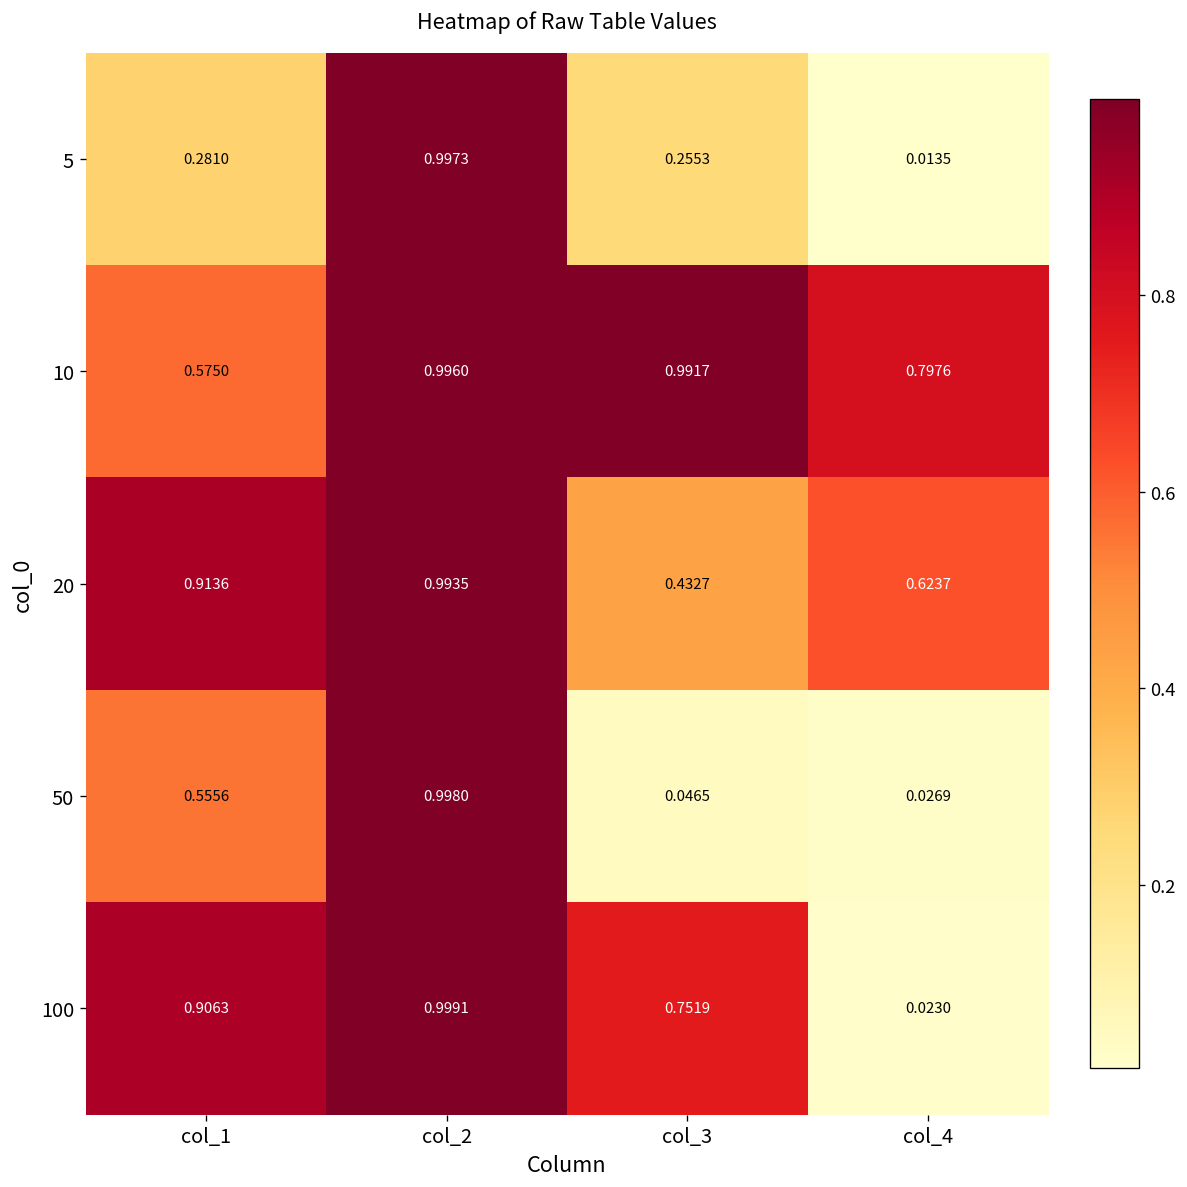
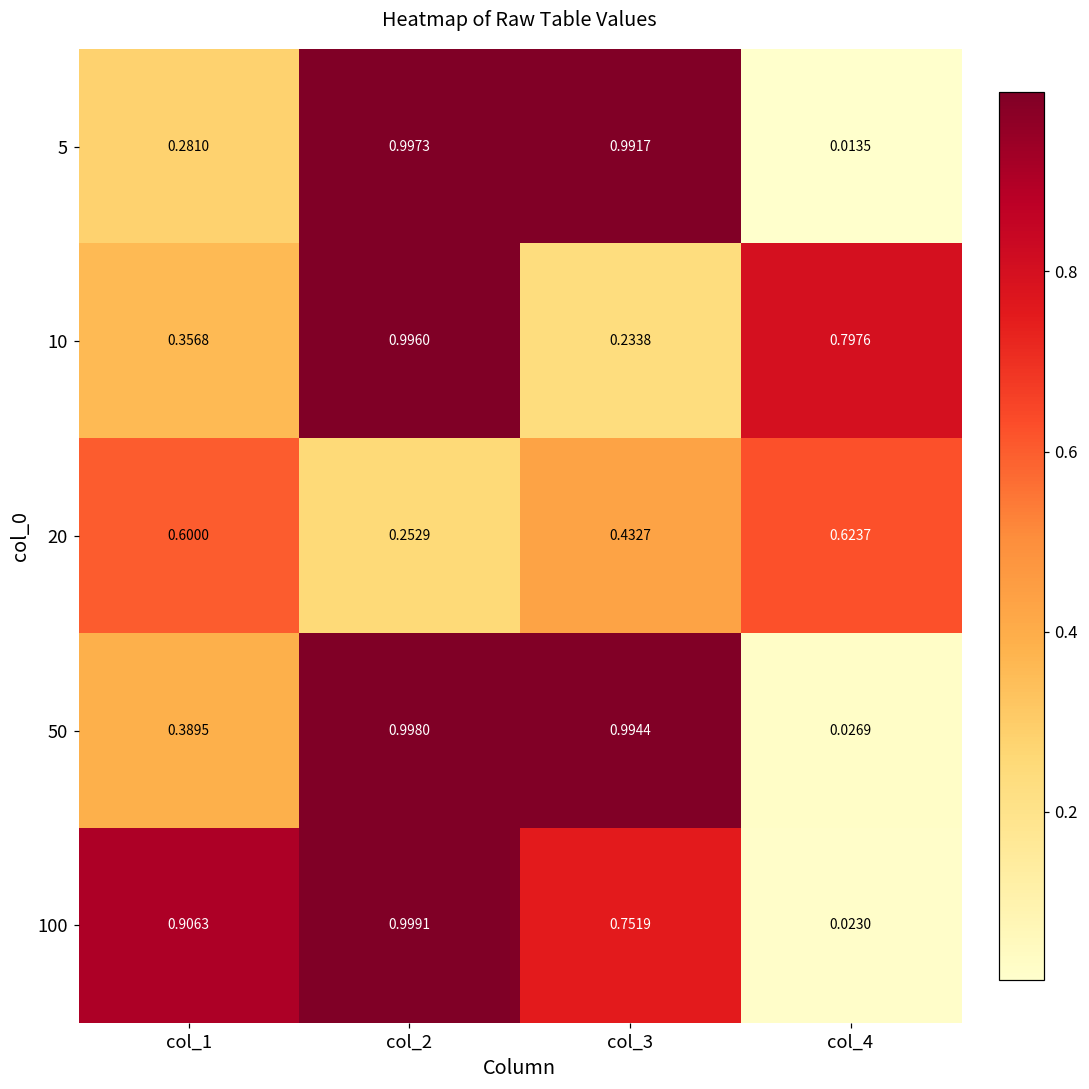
  {
    "5": {
      "col_1": 0.2810,
      "col_2": 0.9973,
-     "col_3": 0.2553,
+     "col_3": 0.9917,
      "col_4": 0.0135
    },
    "10": {
-     "col_1": 0.5750,
+     "col_1": 0.3568,
      "col_2": 0.9960,
-     "col_3": 0.9917,
+     "col_3": 0.2338,
      "col_4": 0.7976
    },
    "20": {
-     "col_1": 0.9136,
-     "col_2": 0.9935,
+     "col_1": 0.6000,
+     "col_2": 0.2529,
      "col_3": 0.4327,
      "col_4": 0.6237
    },
    "50": {
-     "col_1": 0.5556,
+     "col_1": 0.3895,
      "col_2": 0.9980,
-     "col_3": 0.0465,
+     "col_3": 0.9944,
      "col_4": 0.0269
    },
    "100": {
      "col_1": 0.9063,
      "col_2": 0.9991,
      "col_3": 0.7519,
      "col_4": 0.0230
    }
  }
